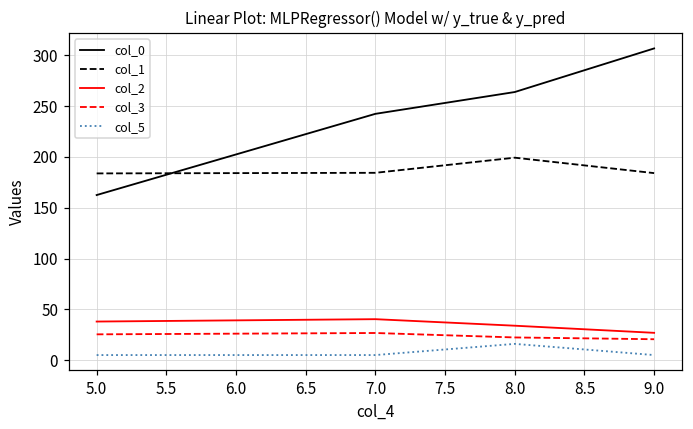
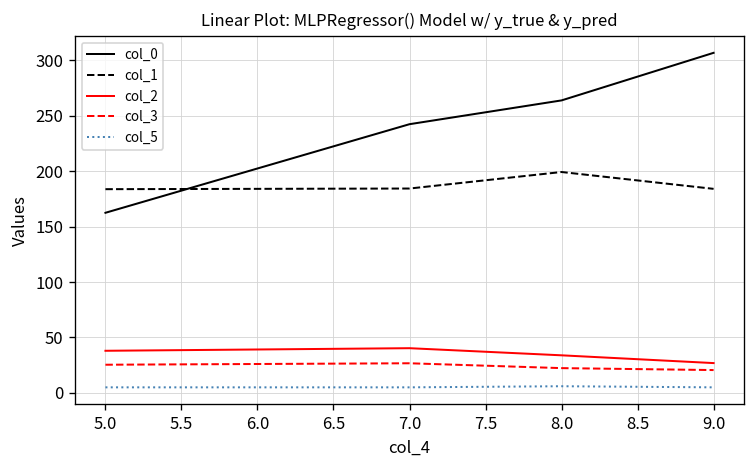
  {
    "col_5": {
      "5.0": 10,
      "7.0": 10,
-     "8.0": 20,
+     "8.0": 10,
      "9.0": 10
    }
  }
